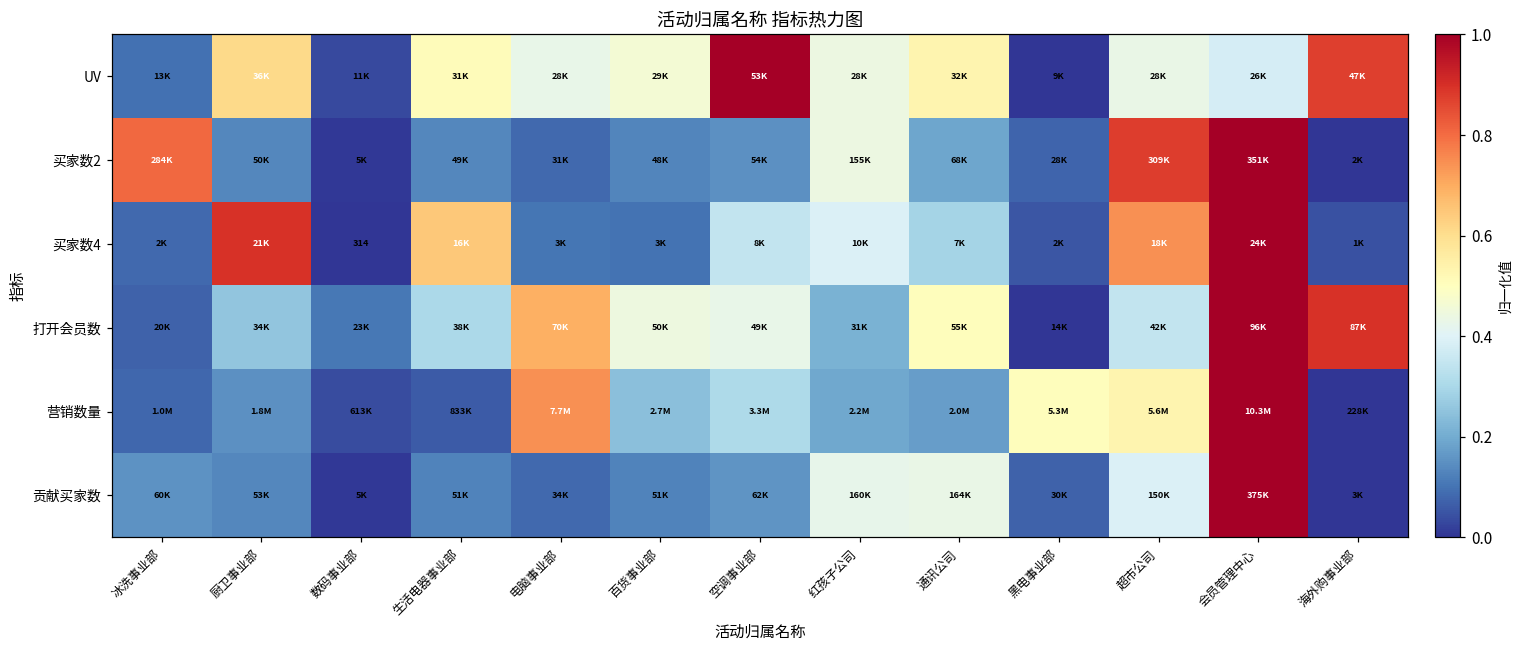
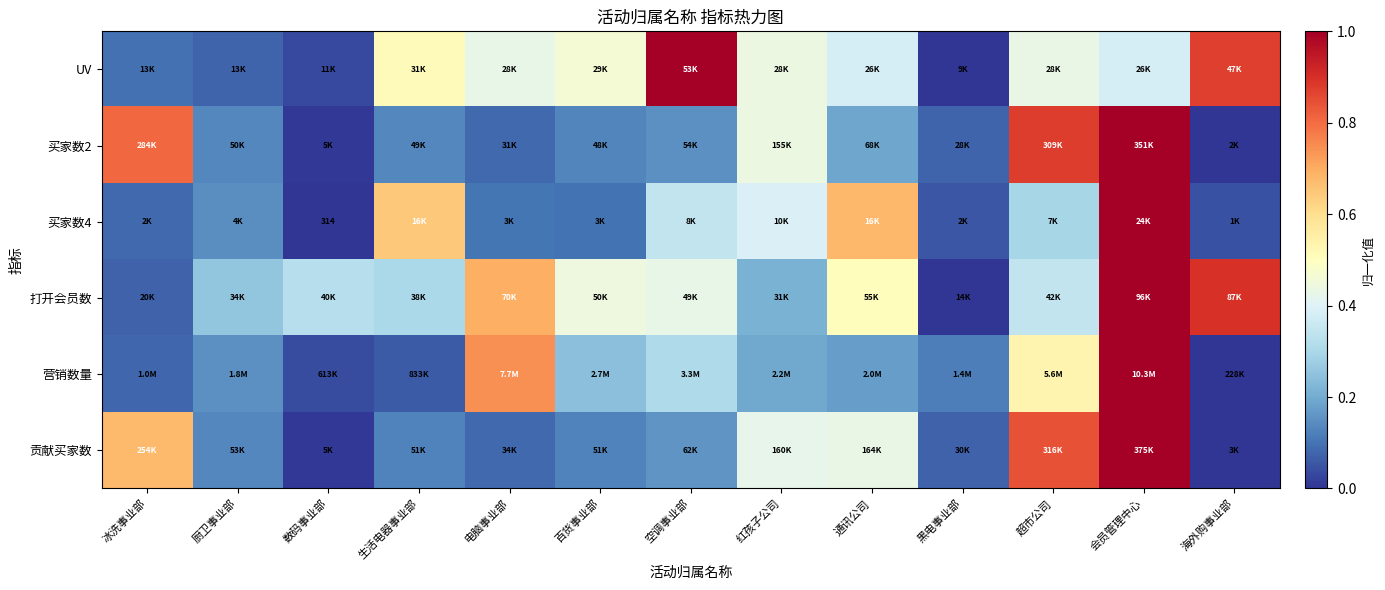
  {
    "UV": {
      "冰洗事业部": "13K",
-     "厨卫事业部": "36K",
+     "厨卫事业部": "13K",
      "数码事业部": "11K",
      "生活电器事业部": "31K",
      "电脑事业部": "28K",
      "百货事业部": "29K",
      "空调事业部": "53K",
      "红孩子公司": "28K",
-     "通讯公司": "32K",
+     "通讯公司": "26K",
      "黑电事业部": "9K",
      "超市公司": "28K",
      "会员管理中心": "26K",
      "海外购事业部": "47K"
    },
    "买家数2": {
      "冰洗事业部": "284K",
      "厨卫事业部": "50K",
      "数码事业部": "5K",
      "生活电器事业部": "49K",
      "电脑事业部": "31K",
      "百货事业部": "48K",
      "空调事业部": "54K",
      "红孩子公司": "155K",
      "通讯公司": "68K",
      "黑电事业部": "28K",
      "超市公司": "309K",
      "会员管理中心": "351K",
      "海外购事业部": "2K"
    },
    "买家数4": {
      "冰洗事业部": "2K",
-     "厨卫事业部": "21K",
+     "厨卫事业部": "4K",
      "数码事业部": "314",
      "生活电器事业部": "16K",
      "电脑事业部": "3K",
      "百货事业部": "3K",
      "空调事业部": "8K",
      "红孩子公司": "10K",
-     "通讯公司": "7K",
+     "通讯公司": "16K",
      "黑电事业部": "2K",
-     "超市公司": "18K",
+     "超市公司": "7K",
      "会员管理中心": "24K",
      "海外购事业部": "1K"
    },
    "打开会员数": {
      "冰洗事业部": "20K",
      "厨卫事业部": "34K",
-     "数码事业部": "23K",
+     "数码事业部": "40K",
      "生活电器事业部": "38K",
      "电脑事业部": "70K",
      "百货事业部": "50K",
      "空调事业部": "49K",
      "红孩子公司": "31K",
      "通讯公司": "55K",
      "黑电事业部": "14K",
      "超市公司": "42K",
      "会员管理中心": "96K",
      "海外购事业部": "87K"
    },
    "营销数量": {
      "冰洗事业部": "1.0M",
      "厨卫事业部": "1.8M",
      "数码事业部": "613K",
      "生活电器事业部": "833K",
      "电脑事业部": "7.7M",
      "百货事业部": "2.7M",
      "空调事业部": "3.3M",
      "红孩子公司": "2.2M",
      "通讯公司": "2.0M",
-     "黑电事业部": "5.3M",
+     "黑电事业部": "1.4M",
      "超市公司": "5.6M",
      "会员管理中心": "10.3M",
      "海外购事业部": "228K"
    },
    "贡献买家数": {
-     "冰洗事业部": "60K",
+     "冰洗事业部": "254K",
      "厨卫事业部": "53K",
      "数码事业部": "5K",
      "生活电器事业部": "51K",
      "电脑事业部": "34K",
      "百货事业部": "51K",
      "空调事业部": "62K",
      "红孩子公司": "160K",
      "通讯公司": "164K",
      "黑电事业部": "30K",
-     "超市公司": "150K",
+     "超市公司": "316K",
      "会员管理中心": "375K",
      "海外购事业部": "3K"
    }
  }
